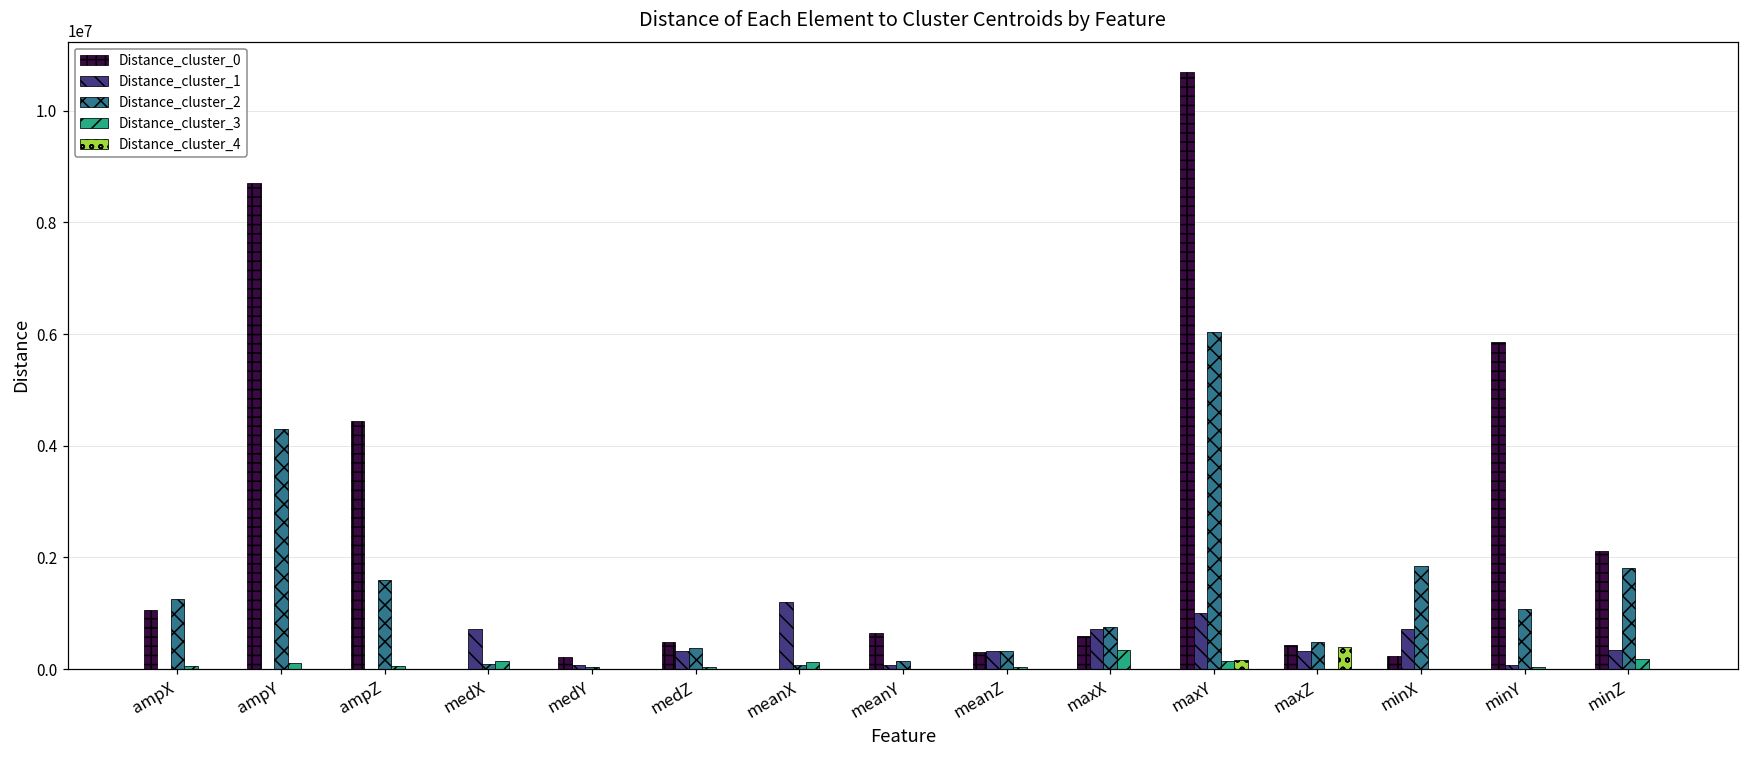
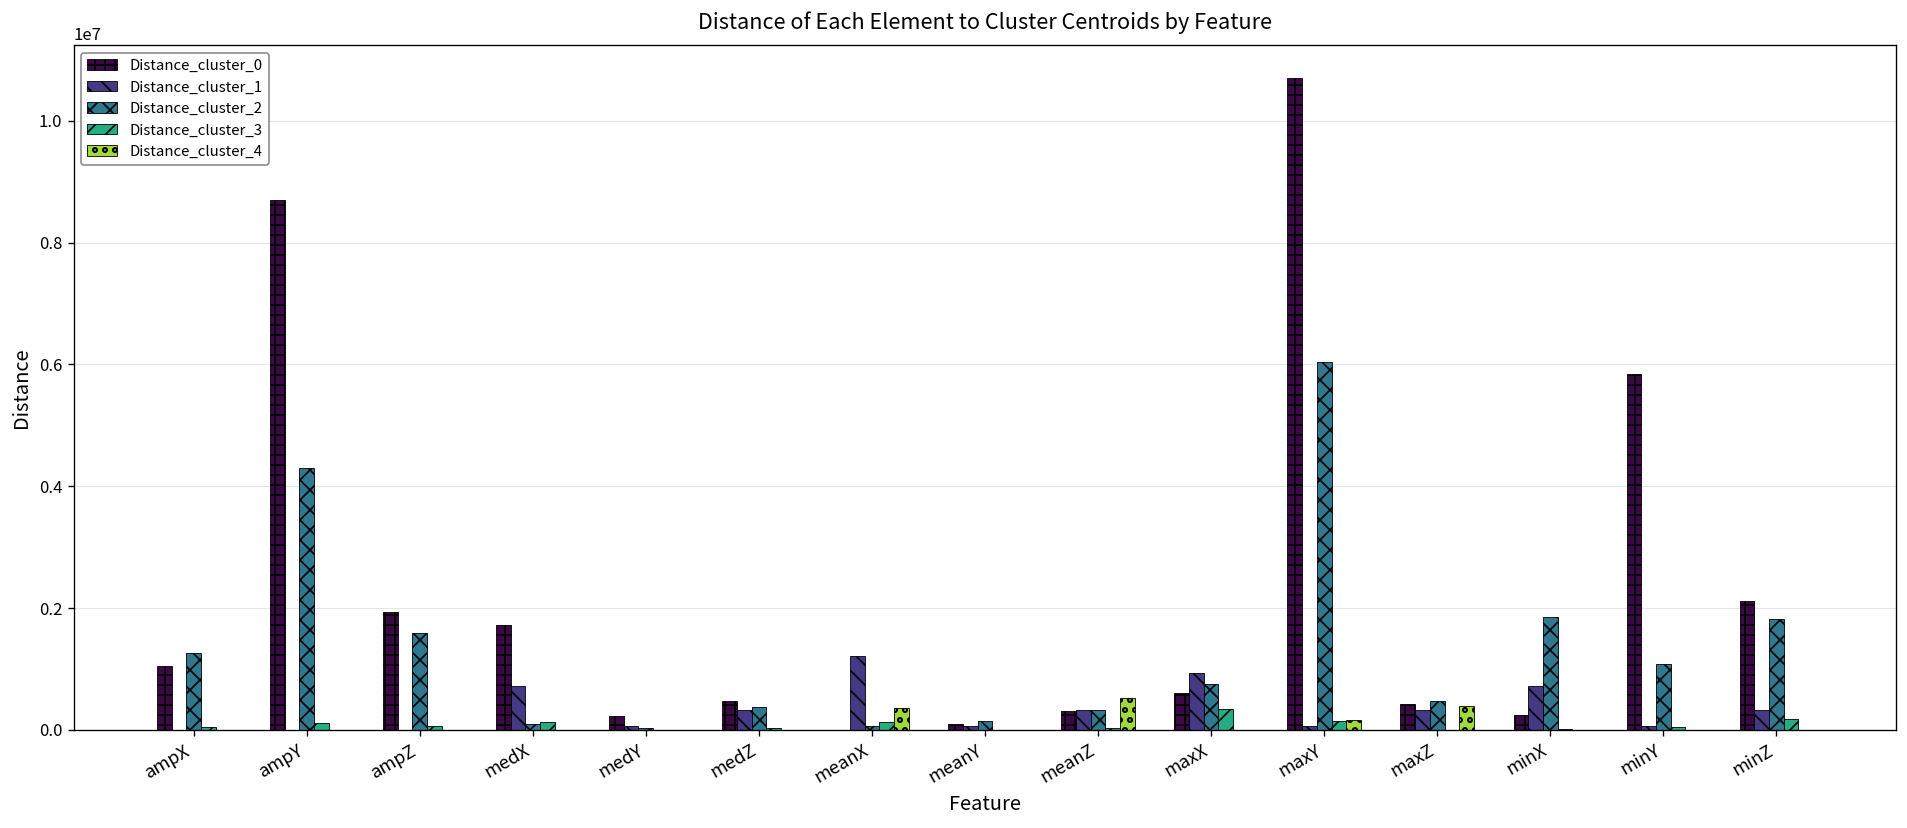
  {
    "Distance_cluster_0": {
      "ampX": 1100000,
      "ampY": 8700000,
-     "ampZ": 4400000,
-     "medX": 0,
+     "ampZ": 1900000,
+     "medX": 1700000,
      "medY": 200000,
      "medZ": 500000,
-     "meanY": 600000,
+     "meanY": 100000,
      "meanZ": 300000,
      "maxX": 600000,
      "maxY": 10700000,
      "maxZ": 400000,
      "minX": 200000,
      "minY": 5800000,
      "minZ": 2100000
    },
    "Distance_cluster_1": {
      "medX": 700000,
      "medY": 100000,
      "medZ": 300000,
      "meanX": 1200000,
      "meanY": 100000,
      "meanZ": 300000,
-     "maxX": 700000,
-     "maxY": 1000000,
+     "maxX": 900000,
+     "maxY": 100000,
      "maxZ": 300000,
      "minX": 700000,
      "minY": 100000,
      "minZ": 300000
    },
    "Distance_cluster_4": {
-     "meanX": 0,
-     "meanZ": 0,
+     "meanX": 400000,
+     "meanZ": 500000,
      "maxY": 200000,
      "maxZ": 400000
    }
  }
